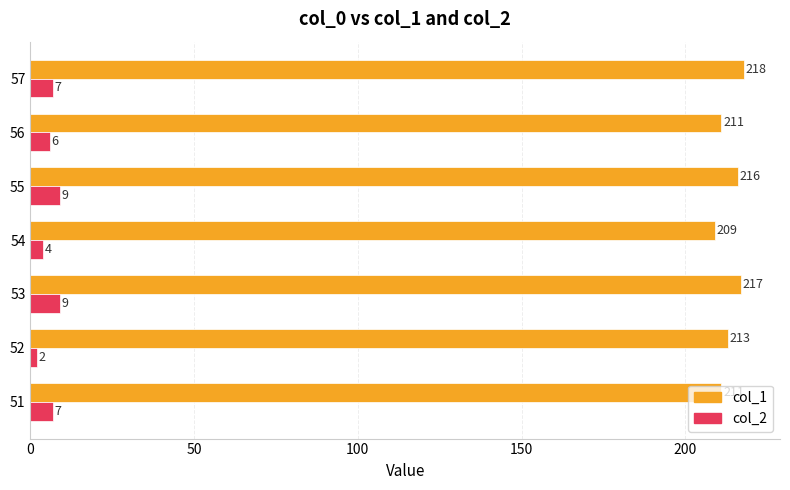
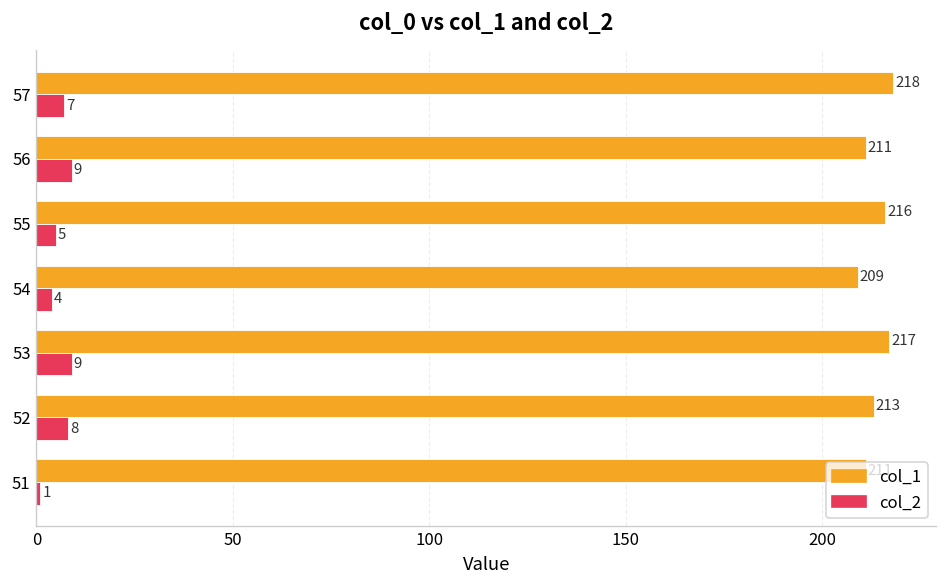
  {
    "col_1": {
      "57": 218,
      "56": 211,
      "55": 216,
      "54": 209,
      "53": 217,
      "52": 213
    },
    "col_2": {
      "57": 7,
-     "56": 6,
-     "55": 9,
+     "56": 9,
+     "55": 5,
      "54": 4,
      "53": 9,
-     "52": 2,
-     "51": 7
+     "52": 8,
+     "51": 1
    }
  }
